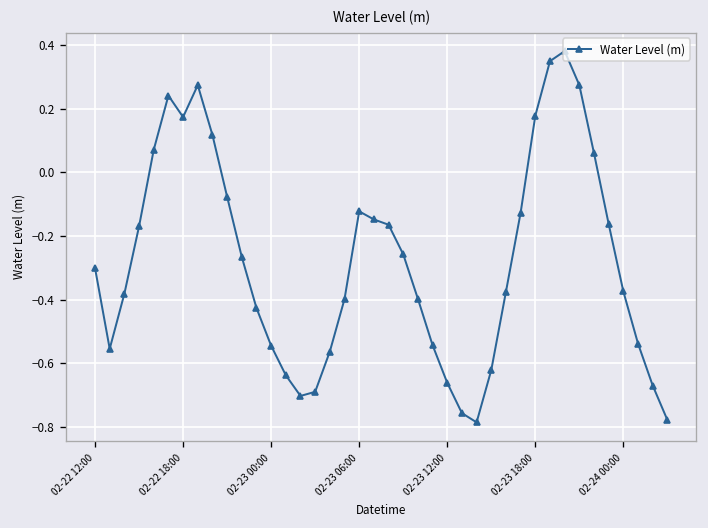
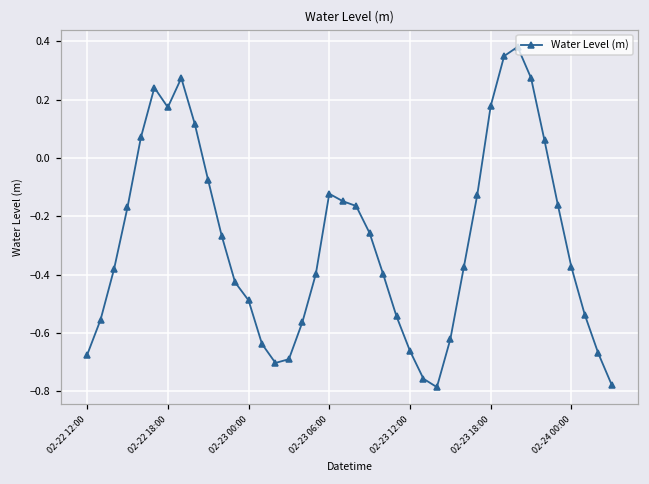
  {
-   "02-22 12:00": -0.30,
+   "02-22 12:00": -0.68,
    "02-22 18:00": 0.17,
-   "02-23 00:00": -0.55,
+   "02-23 00:00": -0.49,
    "02-23 06:00": -0.12,
    "02-23 12:00": -0.66,
    "02-23 18:00": 0.18,
    "02-24 00:00": -0.37
  }
